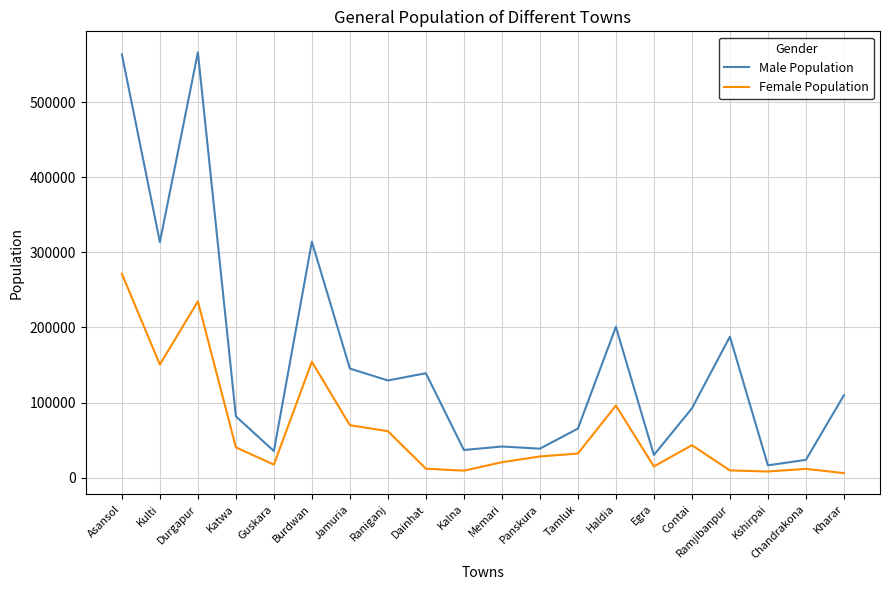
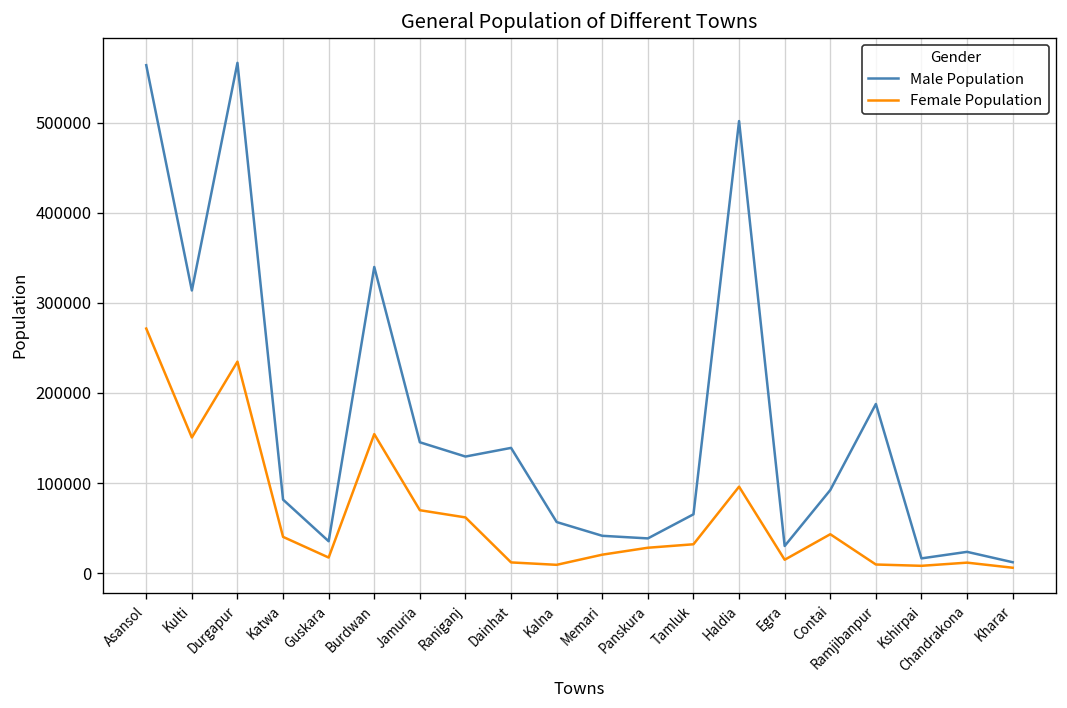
  {
    "Male Population": {
      "Asansol": 560000,
      "Kulti": 310000,
      "Durgapur": 570000,
      "Katwa": 80000,
      "Guskara": 40000,
-     "Burdwan": 310000,
+     "Burdwan": 340000,
      "Jamuria": 150000,
      "Raniganj": 130000,
      "Dainhat": 140000,
-     "Kalna": 40000,
+     "Kalna": 60000,
      "Memari": 40000,
      "Panskura": 40000,
      "Tamluk": 70000,
-     "Haldia": 200000,
+     "Haldia": 500000,
      "Egra": 30000,
      "Contai": 90000,
      "Ramjibanpur": 190000,
      "Kshirpai": 20000,
      "Chandrakona": 20000,
-     "Kharar": 110000
+     "Kharar": 10000
    },
    "Female Population": {
      "Asansol": 270000,
      "Kulti": 150000,
      "Durgapur": 230000,
      "Katwa": 40000,
      "Guskara": 20000,
      "Burdwan": 150000,
      "Jamuria": 70000,
      "Raniganj": 60000,
      "Dainhat": 10000,
      "Kalna": 10000,
      "Memari": 20000,
      "Panskura": 30000,
      "Tamluk": 30000,
      "Haldia": 100000,
      "Egra": 10000,
      "Contai": 40000,
      "Ramjibanpur": 10000,
      "Kshirpai": 10000,
      "Chandrakona": 10000,
      "Kharar": 10000
    }
  }
